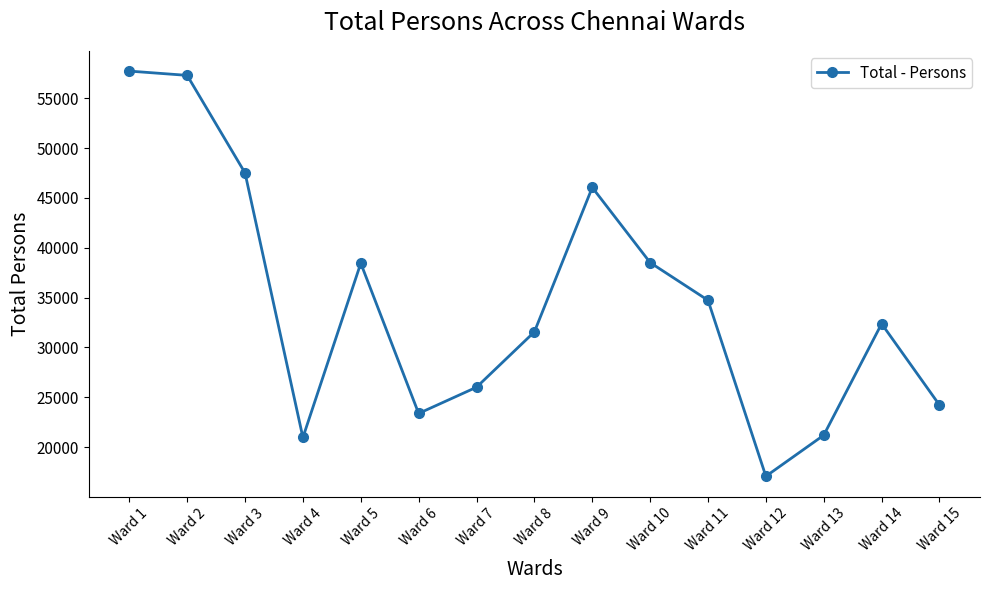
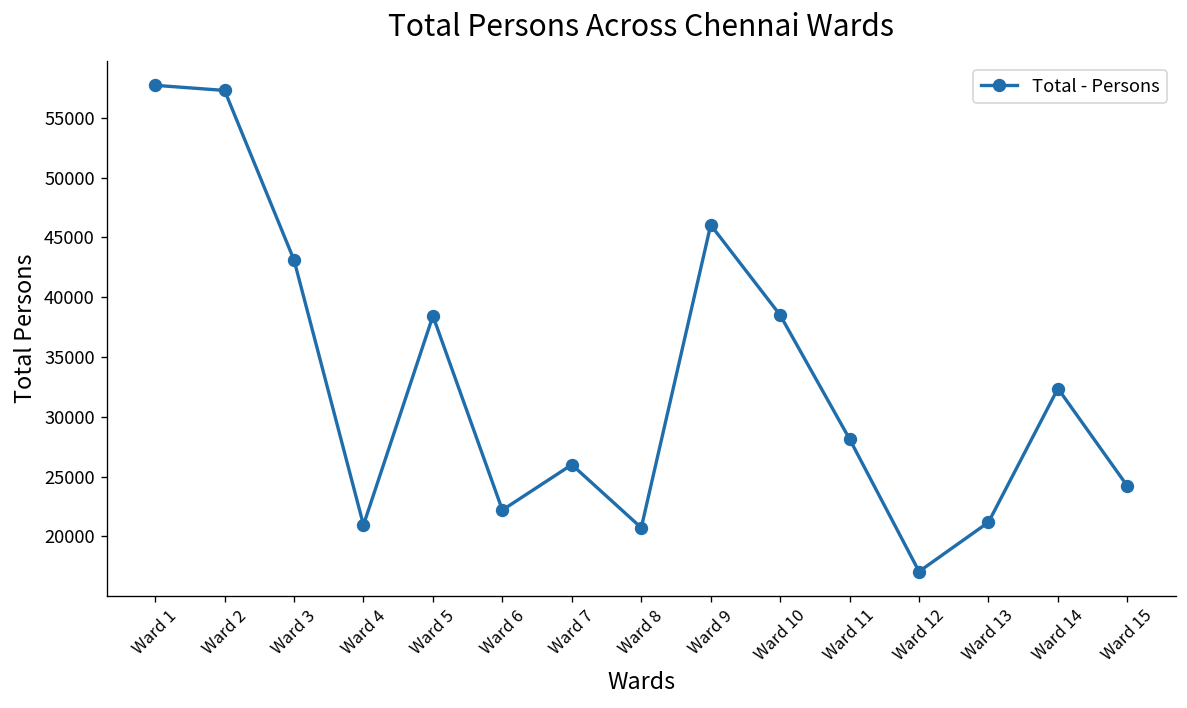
  {
    "Ward 1": 58000,
    "Ward 2": 57000,
-   "Ward 3": 48000,
+   "Ward 3": 43000,
    "Ward 4": 21000,
    "Ward 5": 38000,
-   "Ward 6": 23000,
+   "Ward 6": 22000,
    "Ward 7": 26000,
-   "Ward 8": 32000,
+   "Ward 8": 21000,
    "Ward 9": 46000,
    "Ward 10": 39000,
-   "Ward 11": 35000,
+   "Ward 11": 28000,
    "Ward 12": 17000,
    "Ward 13": 21000,
    "Ward 14": 32000,
    "Ward 15": 24000
  }
